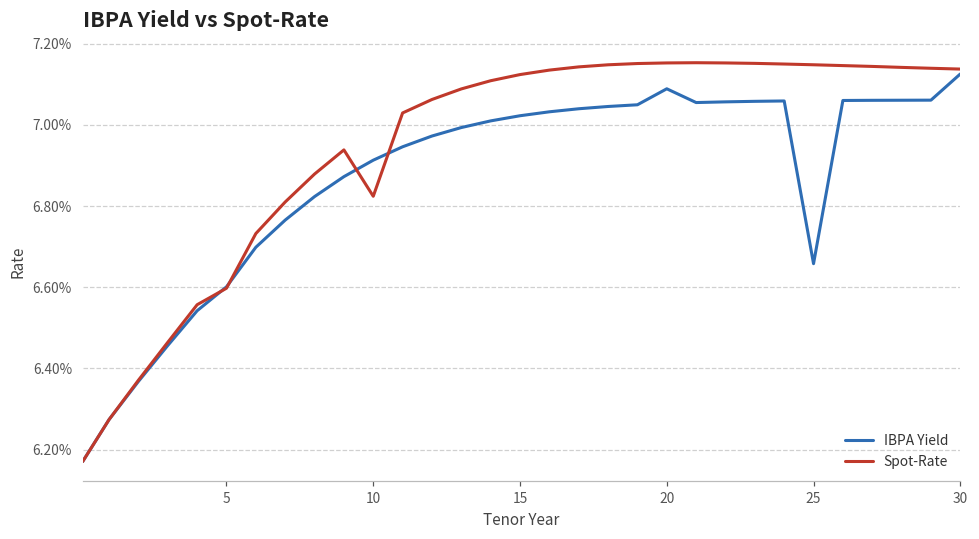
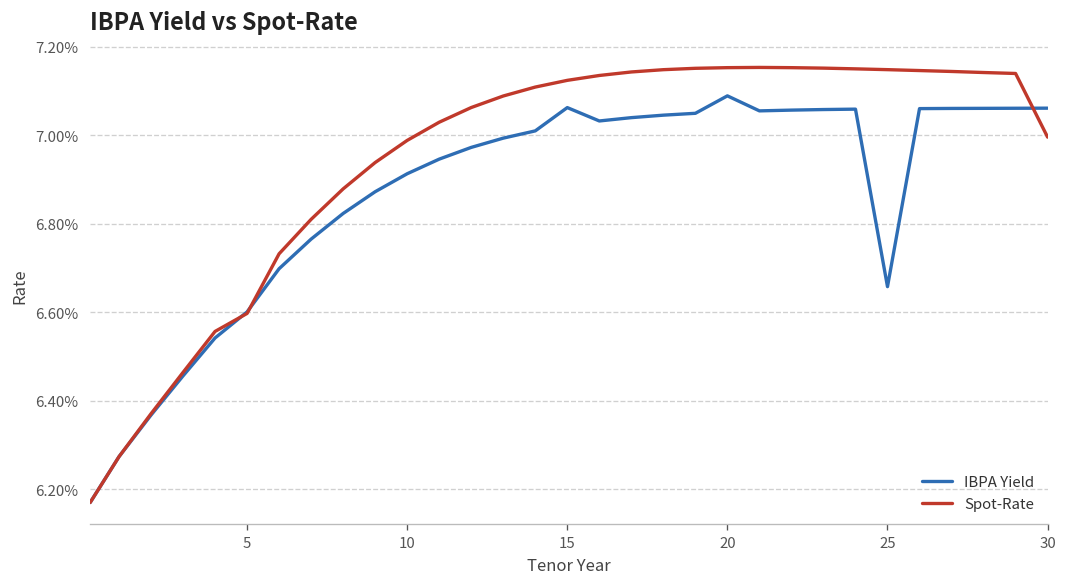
  {
    "IBPA Yield": {
      "10": "6.91%",
-     "15": "7.02%",
+     "15": "7.06%",
      "20": "7.09%",
      "25": "6.66%",
-     "30": "7.13%"
+     "30": "7.06%"
    },
    "Spot-Rate": {
-     "10": "6.82%",
+     "10": "6.99%",
      "15": "7.12%",
      "20": "7.15%",
      "25": "7.15%",
-     "30": "7.14%"
+     "30": "7.00%"
    }
  }
